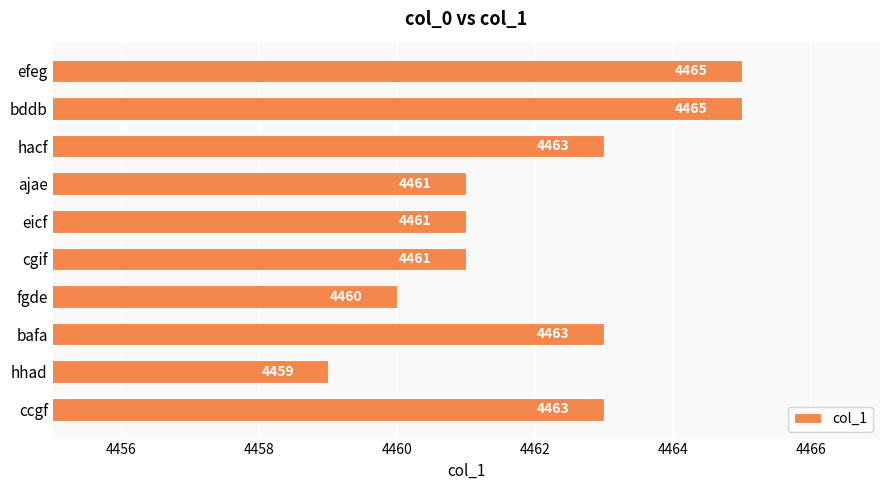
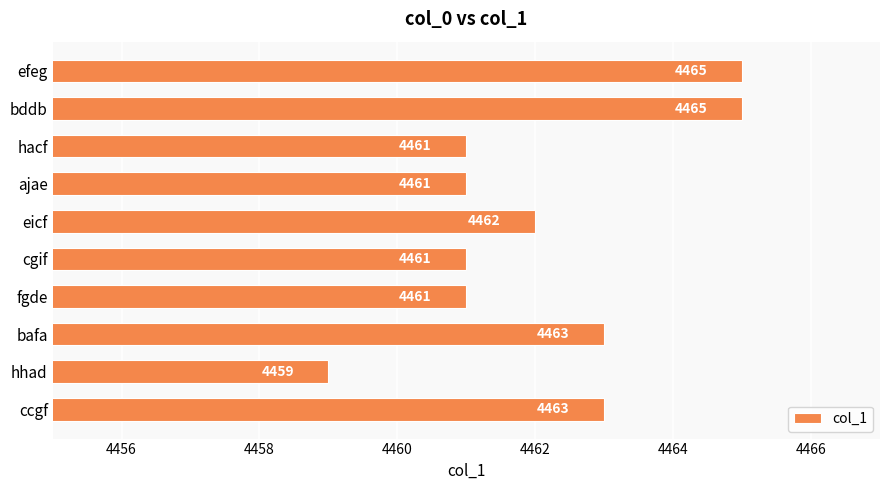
  {
    "efeg": 4465,
    "bddb": 4465,
-   "hacf": 4463,
+   "hacf": 4461,
    "ajae": 4461,
-   "eicf": 4461,
+   "eicf": 4462,
    "cgif": 4461,
-   "fgde": 4460,
+   "fgde": 4461,
    "bafa": 4463,
    "hhad": 4459,
    "ccgf": 4463
  }
